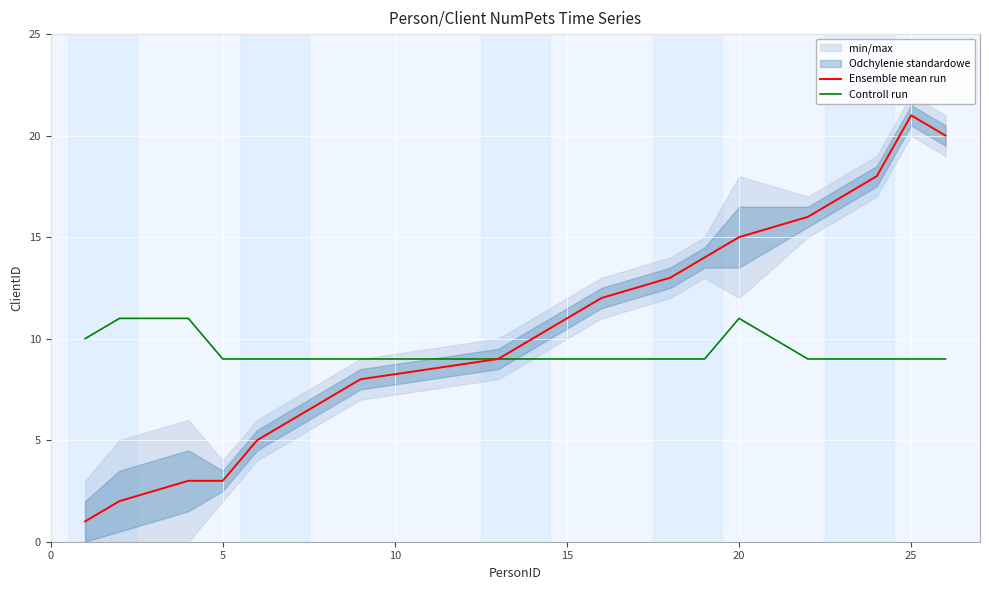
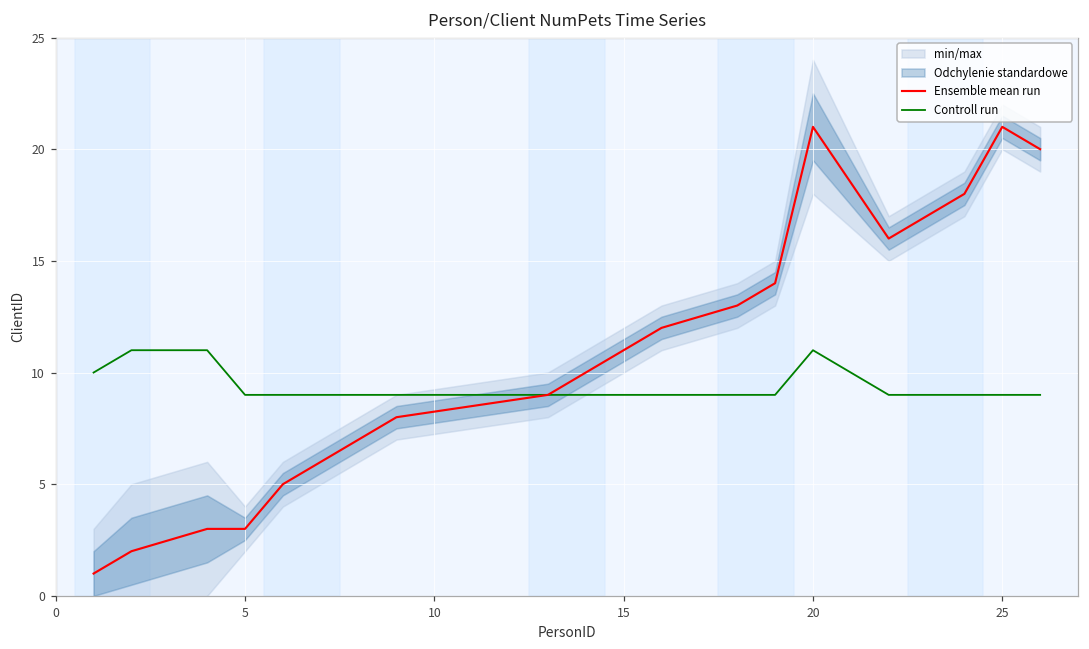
  {
    "Ensemble mean run": {
      "5": 3,
      "15": 11,
-     "20": 15,
+     "20": 21,
      "25": 21
    },
    "Controll run": {
      "5": 9,
      "15": 9,
      "20": 11,
      "25": 9
    }
  }
